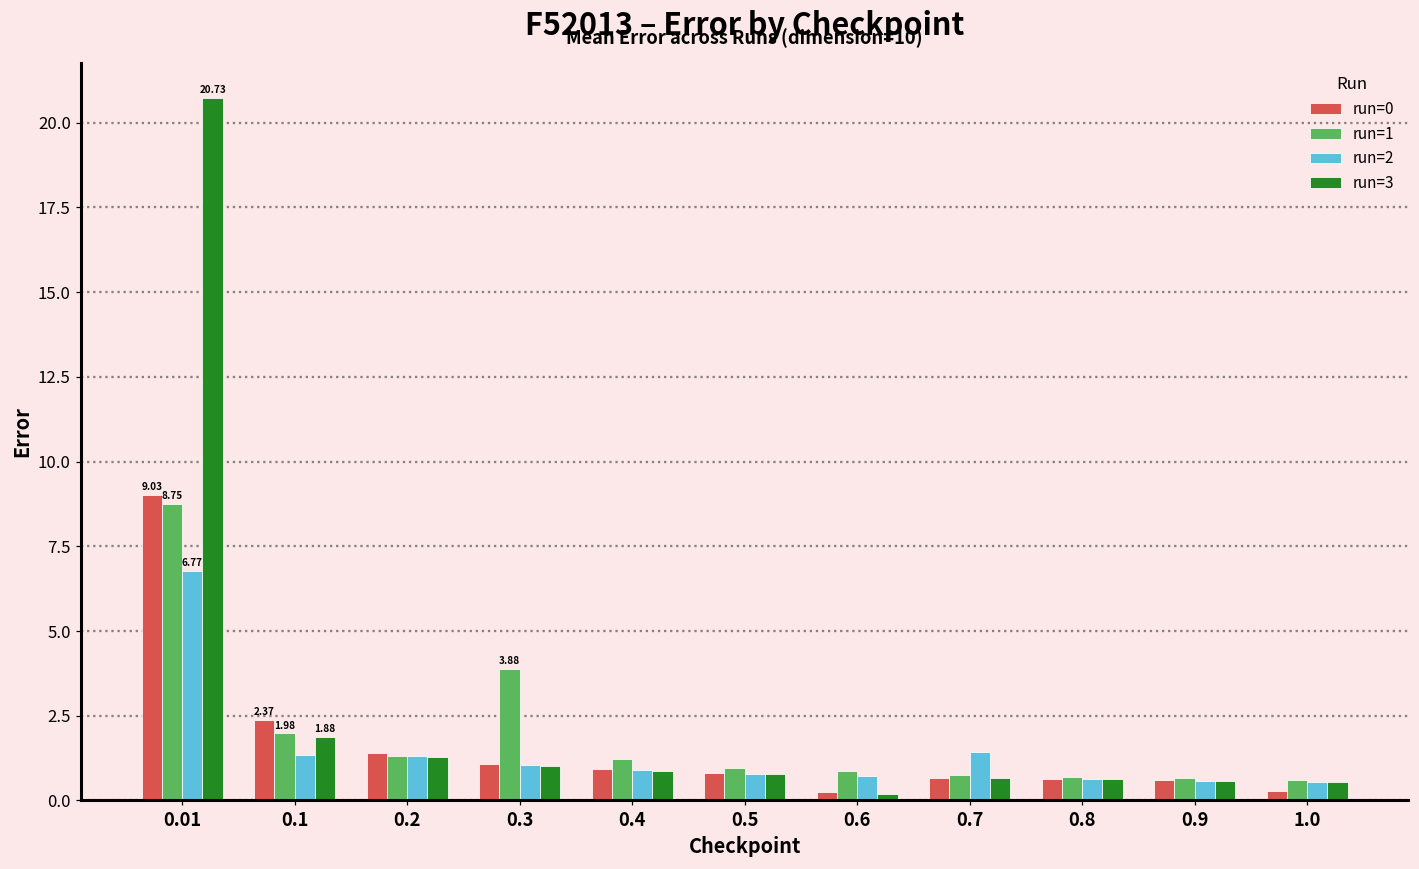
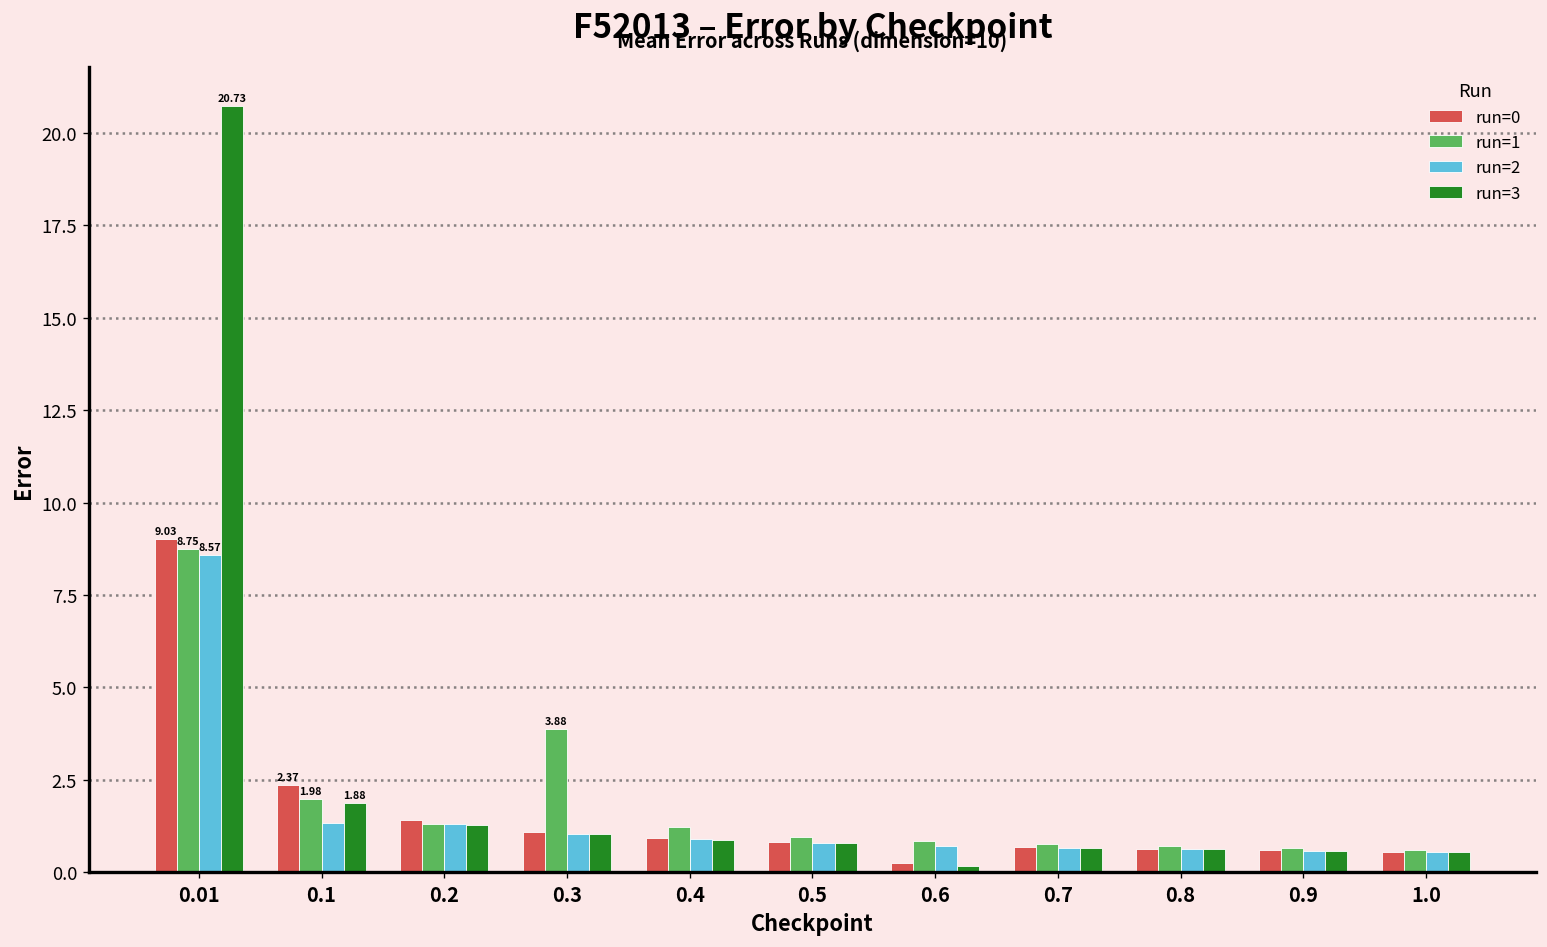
  {
    "run=0": {
      "0.2": 1.4,
      "0.3": 1.1,
      "0.4": 0.9,
      "0.5": 0.8,
      "0.6": 0.3,
      "0.7": 0.7,
      "0.8": 0.6,
      "0.9": 0.6,
-     "1.0": 0.3
+     "1.0": 0.6
    },
    "run=1": {
      "0.01": 8.75,
      "0.1": 1.98,
      "0.3": 3.88
    },
    "run=2": {
-     "0.01": 6.77,
-     "0.7": 1.4
+     "0.01": 8.57,
+     "0.7": 0.7
    },
    "run=3": {
      "0.01": 20.73,
      "0.1": 1.88
    }
  }
